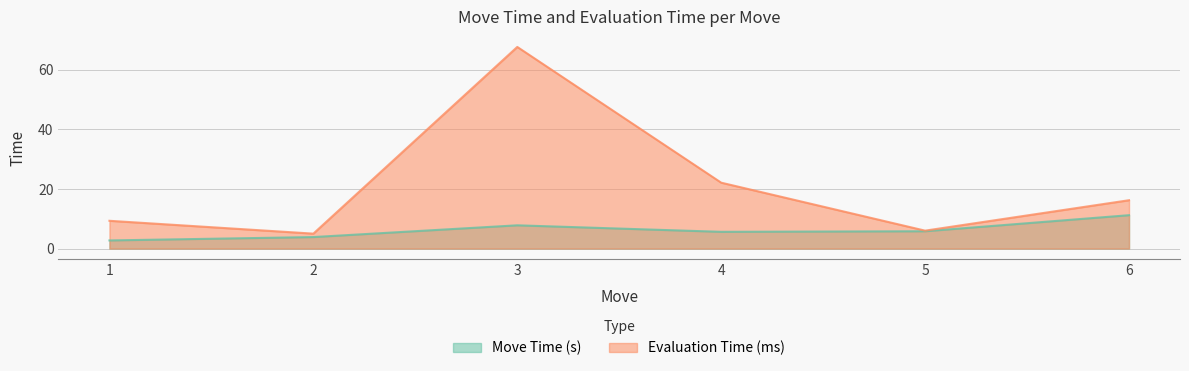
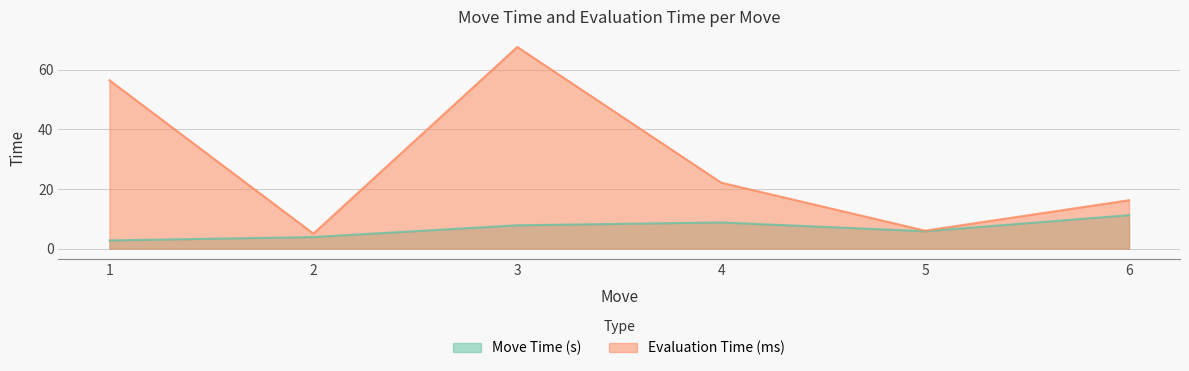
  {
    "Move Time (s)": {
      "1": 3,
      "2": 4,
      "3": 8,
-     "4": 6,
+     "4": 9,
      "6": 11
    },
    "Evaluation Time (ms)": {
-     "1": 9,
+     "1": 56,
      "2": 5,
      "3": 68,
      "4": 22,
      "6": 16
    }
  }
